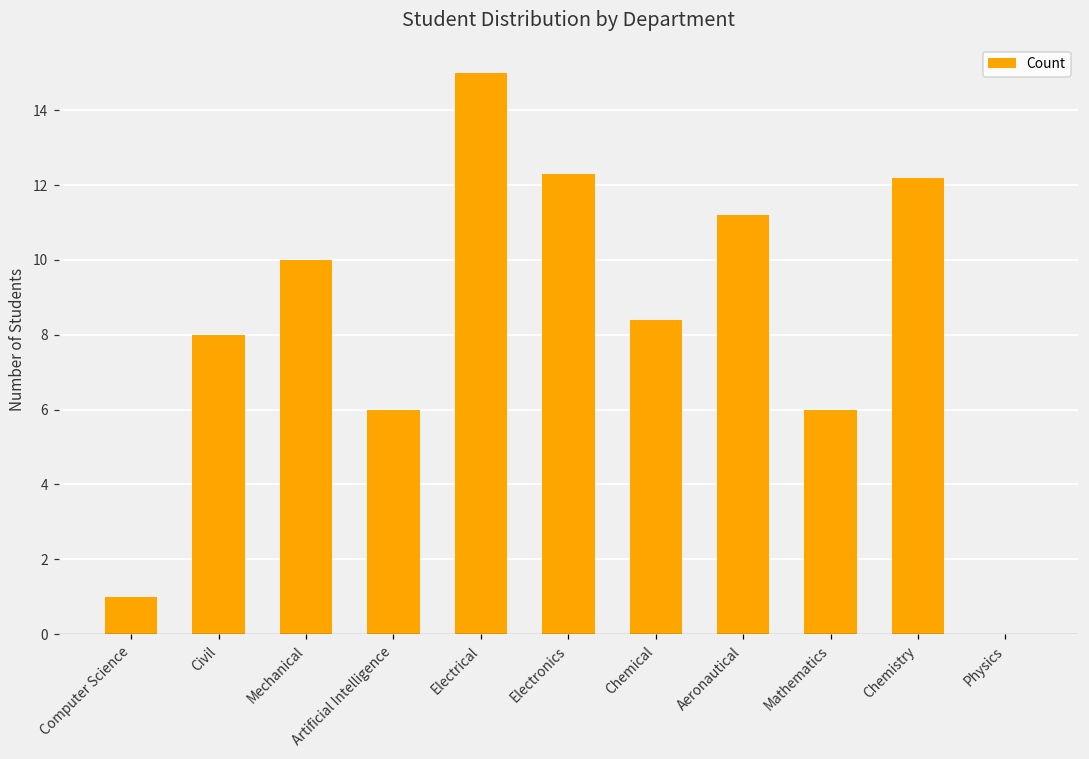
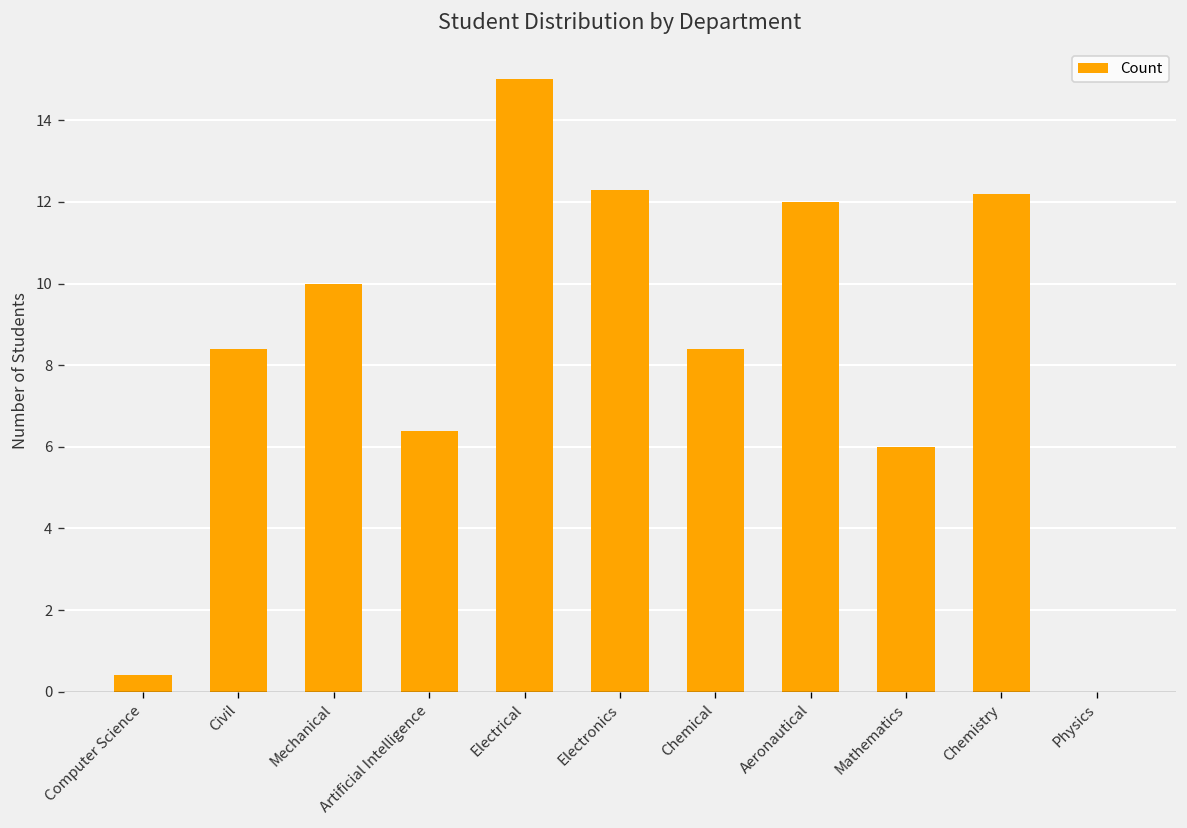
  {
-   "Computer Science": 1.0,
-   "Civil": 8.0,
+   "Computer Science": 0.4,
+   "Civil": 8.4,
    "Mechanical": 10.0,
-   "Artificial Intelligence": 6.0,
+   "Artificial Intelligence": 6.4,
    "Electrical": 15.0,
    "Electronics": 12.3,
    "Chemical": 8.4,
-   "Aeronautical": 11.2,
+   "Aeronautical": 12.0,
    "Mathematics": 6.0,
    "Chemistry": 12.2,
    "Physics": 0.0
  }
